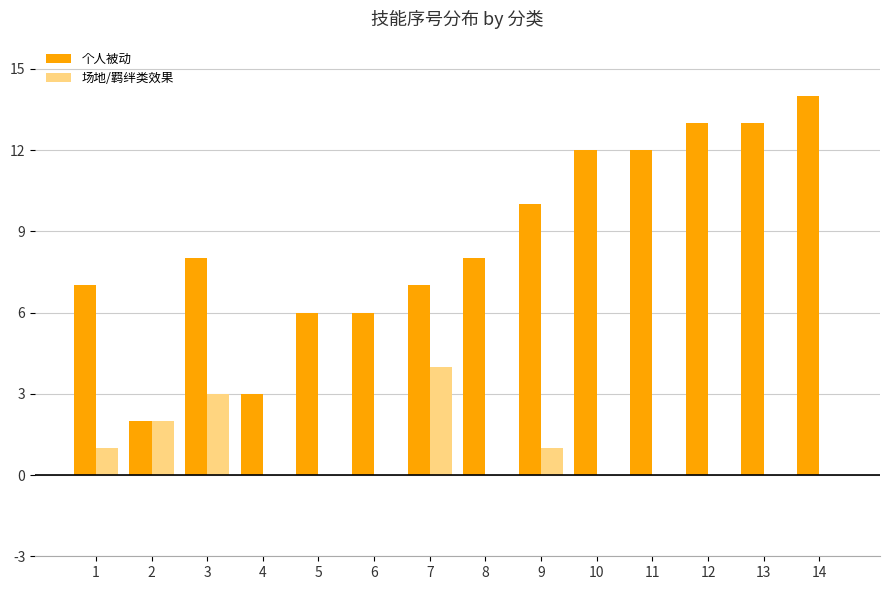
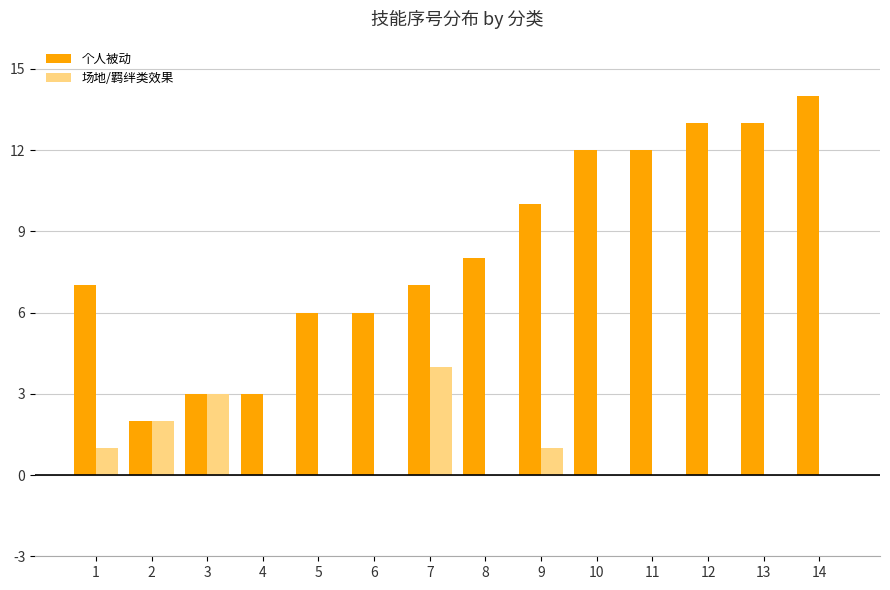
  {
    "个人被动": {
      "1": 7,
      "2": 2,
-     "3": 8,
+     "3": 3,
      "4": 3,
      "5": 6,
      "6": 6,
      "7": 7,
      "8": 8,
      "9": 10,
      "10": 12,
      "11": 12,
      "12": 13,
      "13": 13,
      "14": 14
    },
    "场地/羁绊类效果": {
      "1": 1,
      "2": 2,
      "3": 3,
      "4": 0,
      "5": 0,
      "6": 0,
      "7": 4,
      "8": 0,
      "9": 1,
      "10": 0,
      "11": 0,
      "12": 0,
      "13": 0,
      "14": 0
    }
  }
